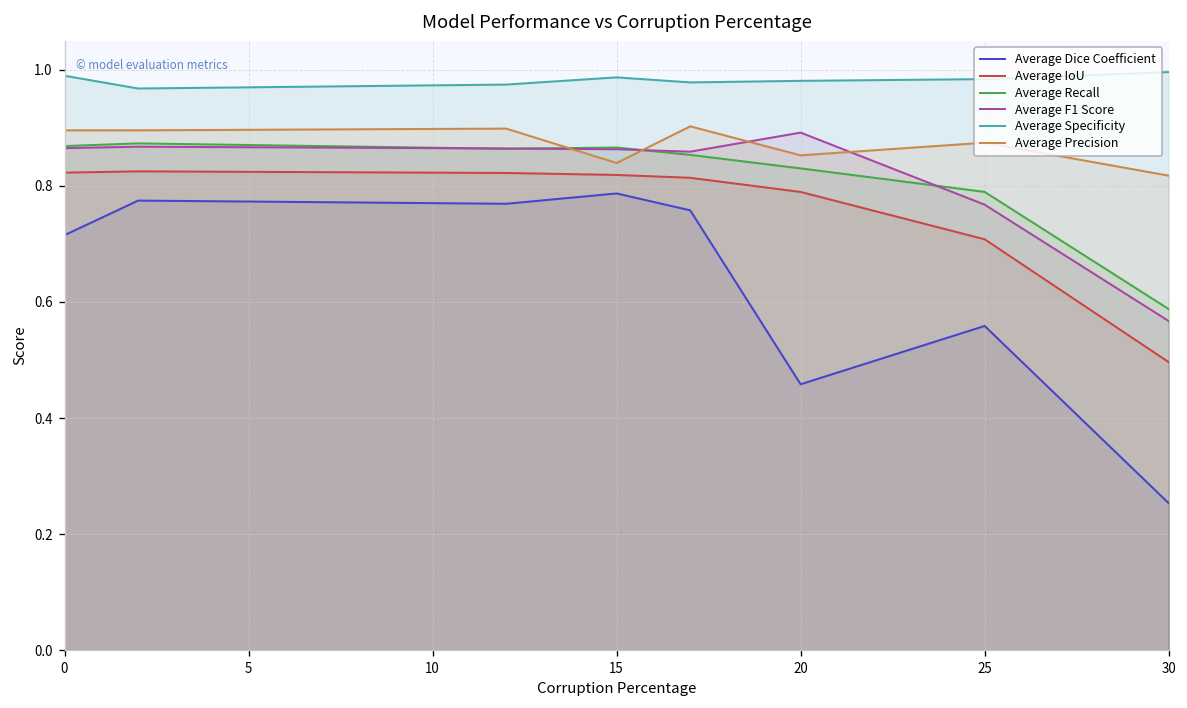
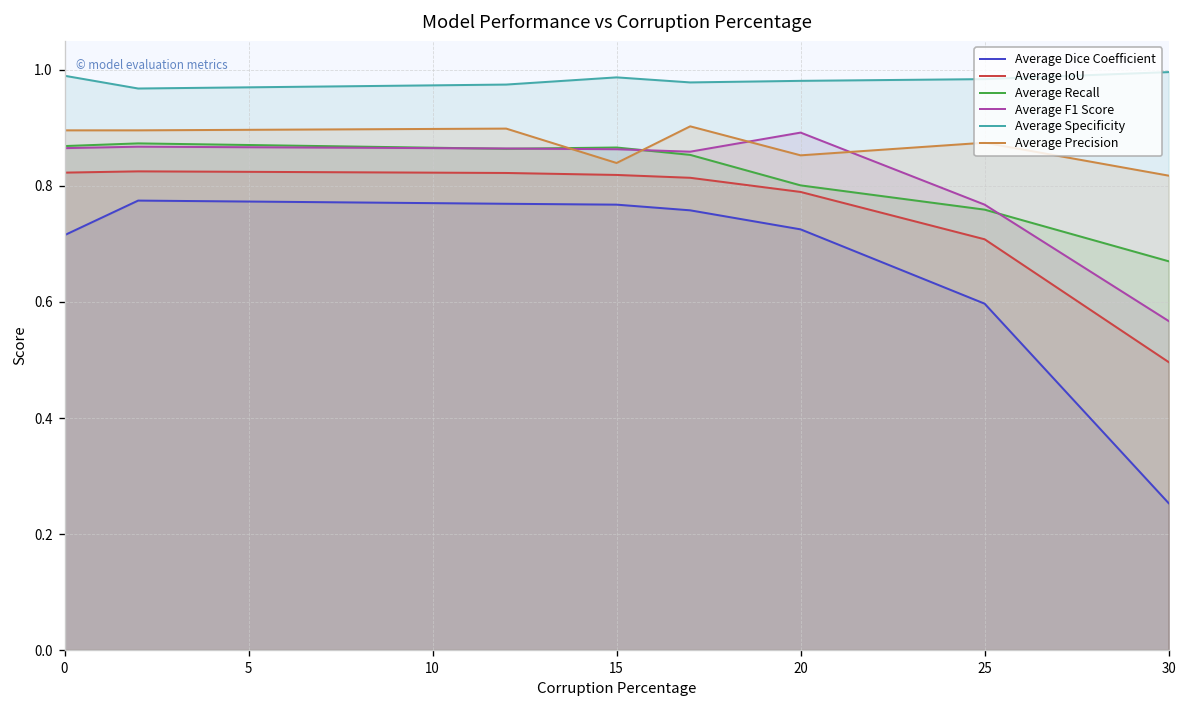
  {
    "Average Dice Coefficient": {
      "0": 0.72,
-     "15": 0.79,
-     "20": 0.46,
-     "25": 0.56,
+     "15": 0.77,
+     "20": 0.73,
+     "25": 0.60,
      "30": 0.25
    },
    "Average IoU": {
      "0": 0.82,
      "15": 0.82,
      "20": 0.79,
      "25": 0.71,
      "30": 0.50
    },
    "Average Recall": {
-     "20": 0.83,
-     "25": 0.79,
-     "30": 0.59
+     "20": 0.80,
+     "25": 0.76,
+     "30": 0.67
    },
    "Average F1 Score": {
      "20": 0.89,
      "25": 0.77,
      "30": 0.57
    },
    "Average Specificity": {
      "0": 0.99,
      "15": 0.99,
      "20": 0.98,
      "30": 1.00
    },
    "Average Precision": {
      "0": 0.90,
      "15": 0.84,
      "20": 0.85,
      "30": 0.82
    }
  }
